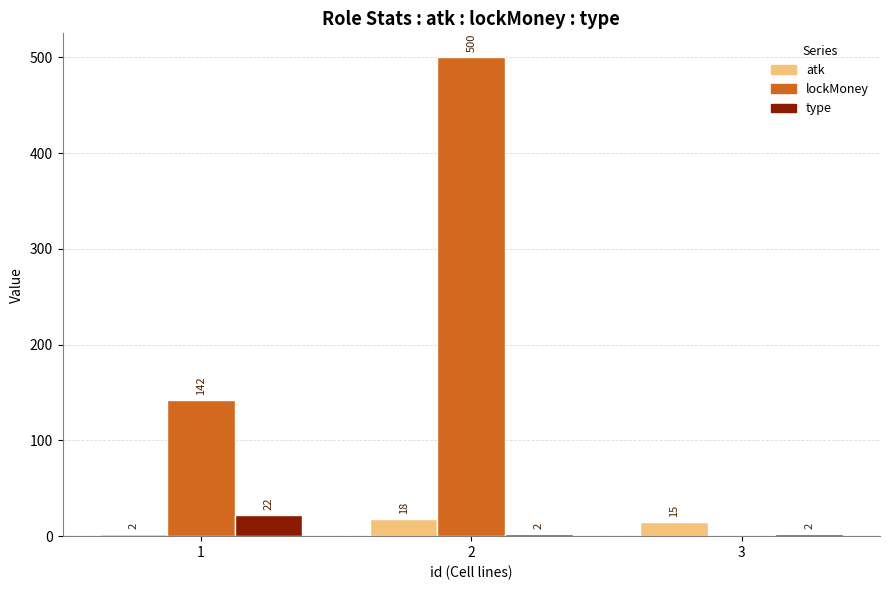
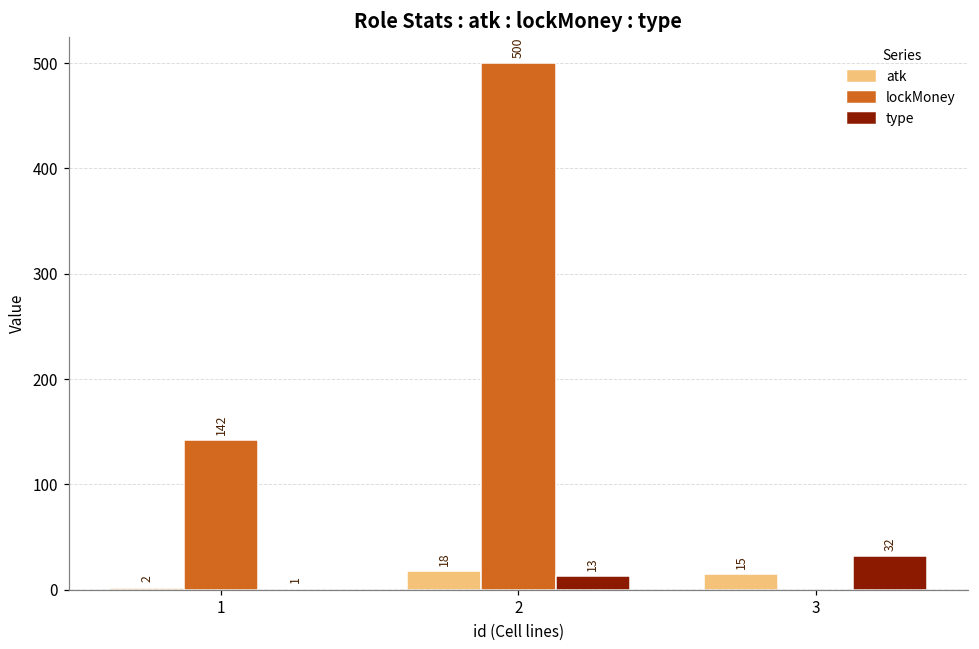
  {
    "atk": {
      "1": 2,
      "2": 18,
      "3": 15
    },
    "lockMoney": {
      "1": 142,
      "2": 500
    },
    "type": {
-     "1": 22,
-     "2": 2,
-     "3": 2
+     "1": 1,
+     "2": 13,
+     "3": 32
    }
  }
